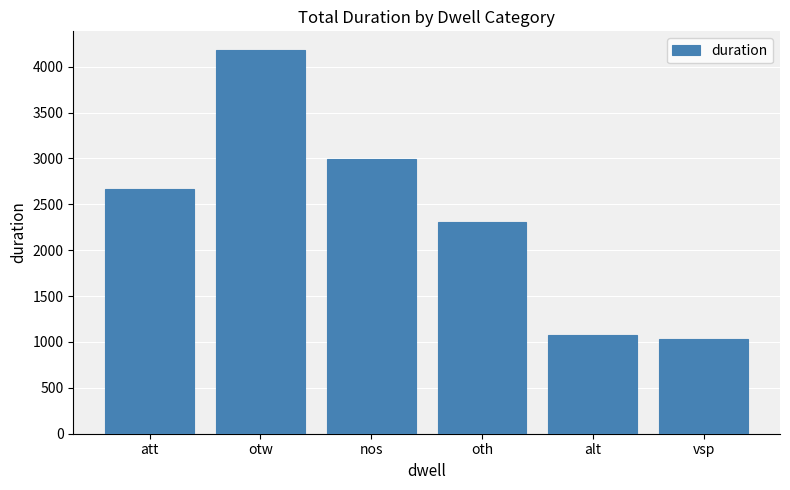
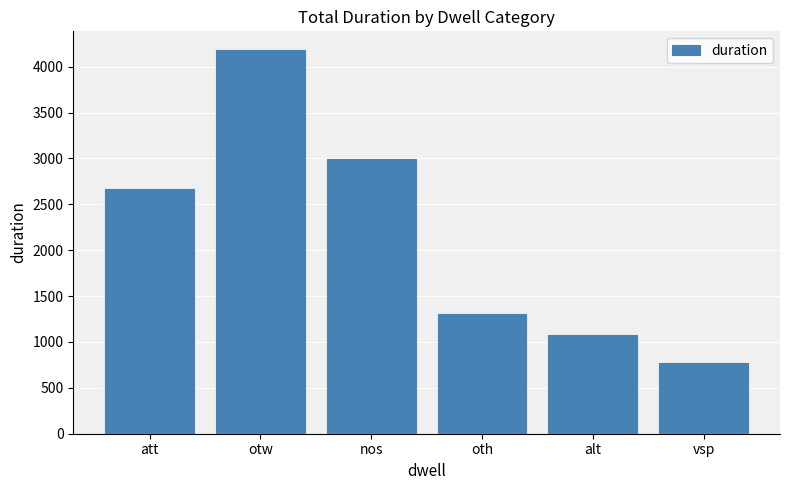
  {
    "att": 2700,
    "otw": 4200,
    "nos": 3000,
-   "oth": 2300,
+   "oth": 1300,
    "alt": 1100,
-   "vsp": 1000
+   "vsp": 800
  }
